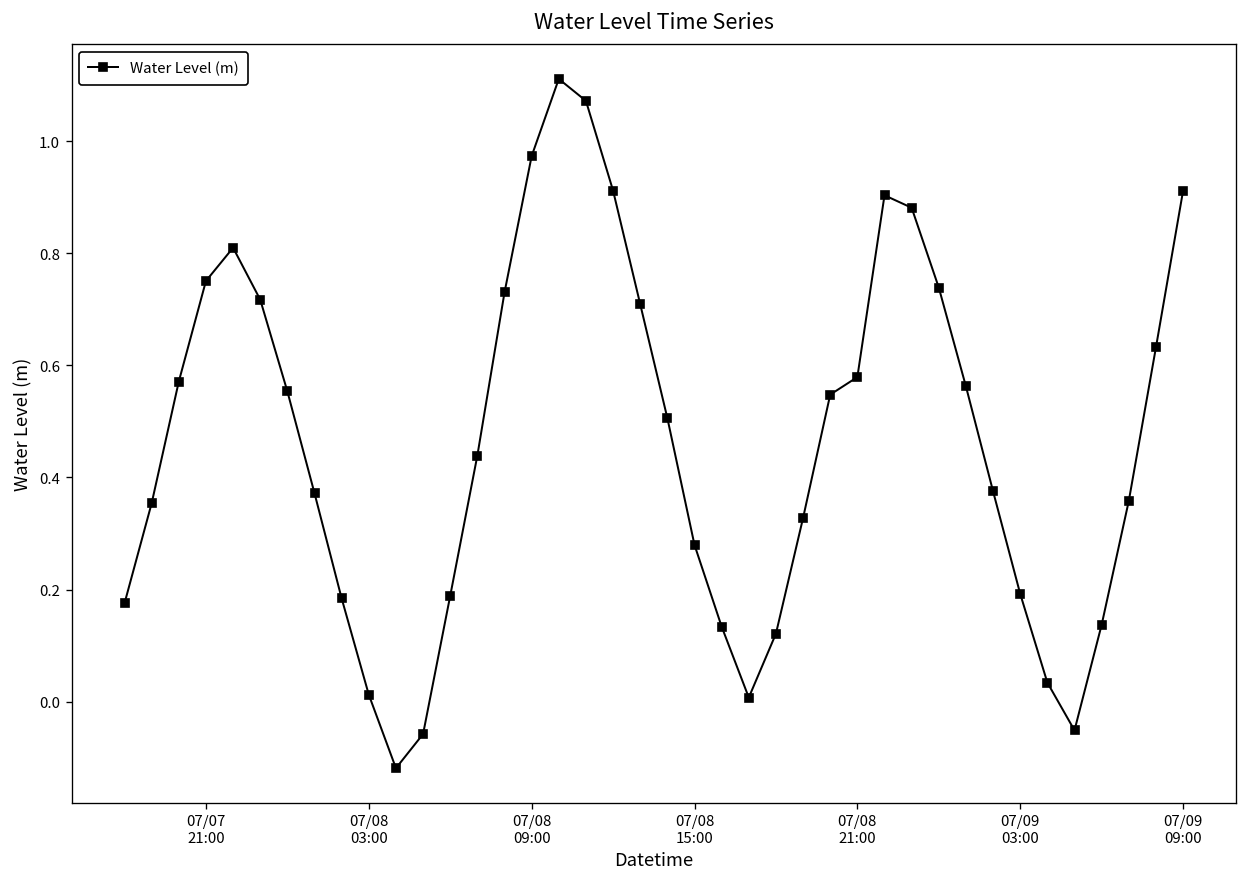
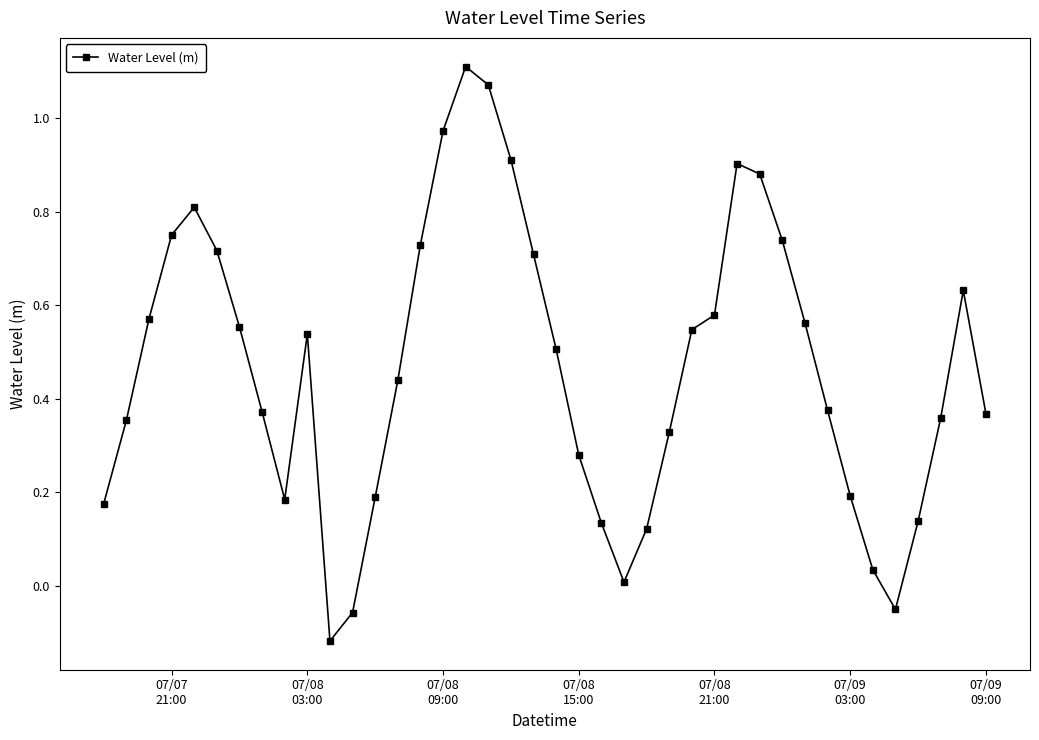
  {
    "07/07 21:00": 0.75,
-   "07/08 03:00": 0.01,
+   "07/08 03:00": 0.54,
    "07/08 09:00": 0.97,
    "07/08 15:00": 0.28,
    "07/08 21:00": 0.58,
    "07/09 03:00": 0.19,
-   "07/09 09:00": 0.91
+   "07/09 09:00": 0.37
  }
